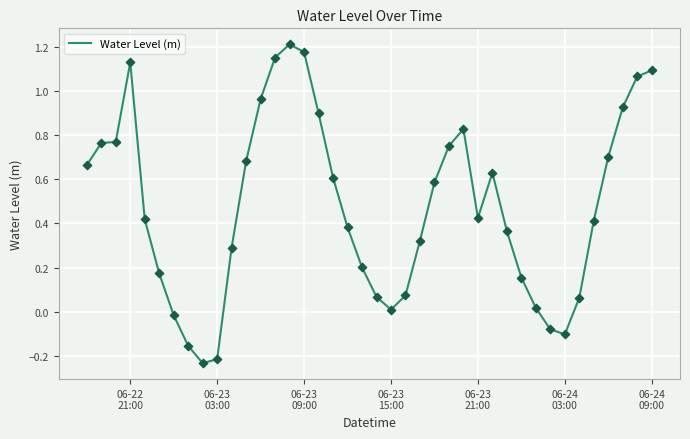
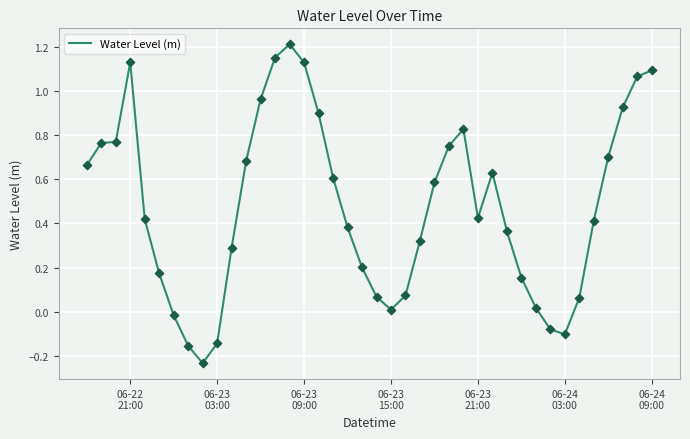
  {
    "06-22 21:00": 1.13,
-   "06-23 03:00": -0.21,
-   "06-23 09:00": 1.18,
+   "06-23 03:00": -0.14,
+   "06-23 09:00": 1.13,
    "06-23 15:00": 0.01,
    "06-23 21:00": 0.43,
    "06-24 03:00": -0.10,
    "06-24 09:00": 1.09
  }
